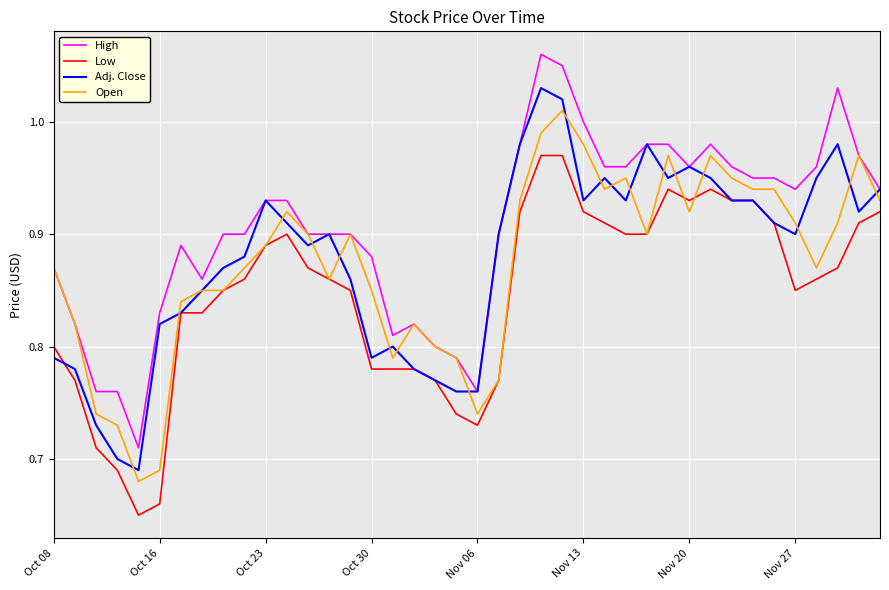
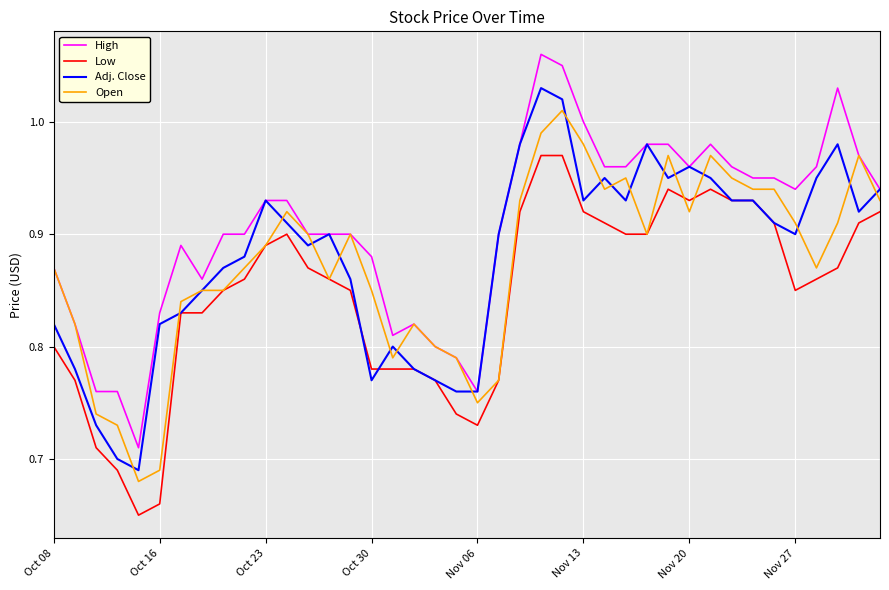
  {
    "High": {
      "Oct 16": 0.83,
      "Oct 30": 0.88,
      "Nov 13": 1.00,
      "Nov 27": 0.94
    },
    "Low": {
      "Oct 08": 0.80,
      "Oct 16": 0.66,
      "Oct 30": 0.78,
      "Nov 06": 0.73,
      "Nov 13": 0.92,
      "Nov 20": 0.93,
      "Nov 27": 0.85
    },
    "Adj. Close": {
-     "Oct 08": 0.79,
+     "Oct 08": 0.82,
      "Oct 16": 0.82,
-     "Oct 30": 0.79,
+     "Oct 30": 0.77,
      "Nov 13": 0.93,
      "Nov 27": 0.90
    },
    "Open": {
      "Oct 16": 0.69,
      "Oct 30": 0.85,
-     "Nov 06": 0.74,
+     "Nov 06": 0.75,
      "Nov 13": 0.98,
      "Nov 20": 0.92,
      "Nov 27": 0.91
    }
  }
